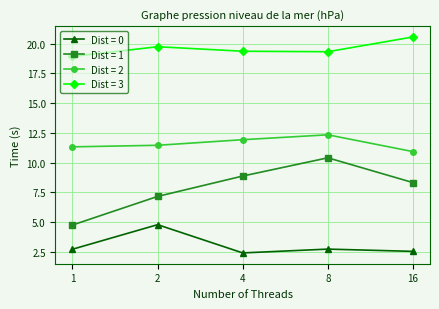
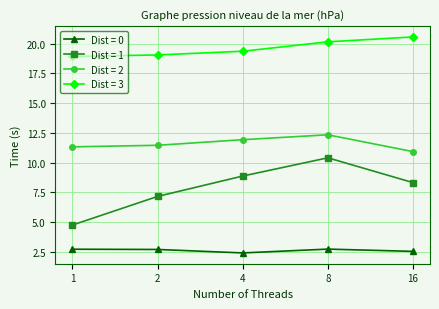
  {
    "Dist = 0": {
      "1": 2.7,
-     "2": 4.8,
+     "2": 2.7,
      "4": 2.4,
      "8": 2.8,
      "16": 2.6
    },
    "Dist = 1": {
      "1": 4.8,
      "2": 7.2,
      "4": 8.9,
      "8": 10.4,
      "16": 8.3
    },
    "Dist = 2": {
      "1": 11.3,
      "2": 11.5,
      "4": 11.9,
      "8": 12.3,
      "16": 10.9
    },
    "Dist = 3": {
-     "2": 19.7,
+     "2": 19.0,
      "4": 19.4,
-     "8": 19.3,
+     "8": 20.1,
      "16": 20.6
    }
  }
